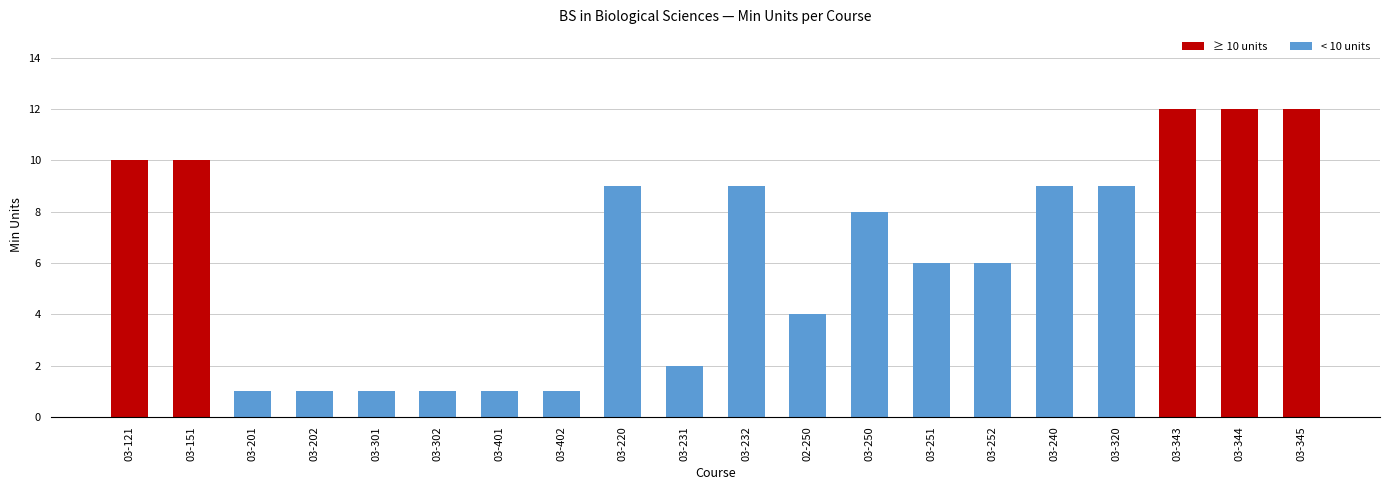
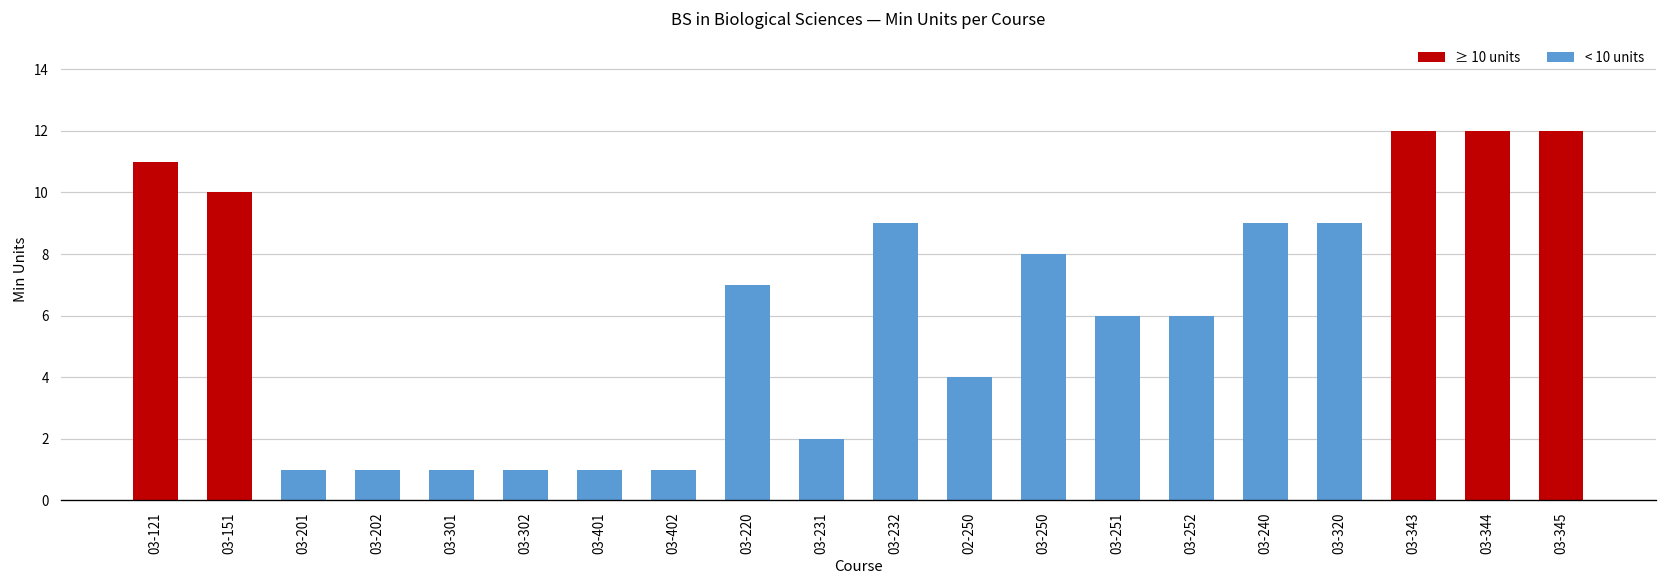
  {
-   "03-121": 10,
+   "03-121": 11,
    "03-151": 10,
    "03-201": 1,
    "03-202": 1,
    "03-301": 1,
    "03-302": 1,
    "03-401": 1,
    "03-402": 1,
-   "03-220": 9,
+   "03-220": 7,
    "03-231": 2,
    "03-232": 9,
    "02-250": 4,
    "03-250": 8,
    "03-251": 6,
    "03-252": 6,
    "03-240": 9,
    "03-320": 9,
    "03-343": 12,
    "03-344": 12,
    "03-345": 12
  }
